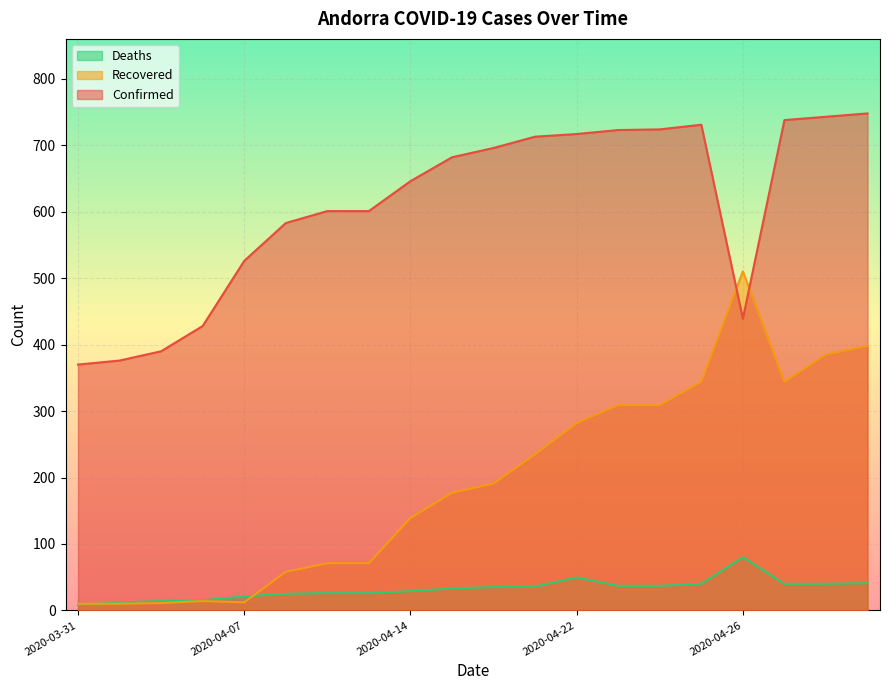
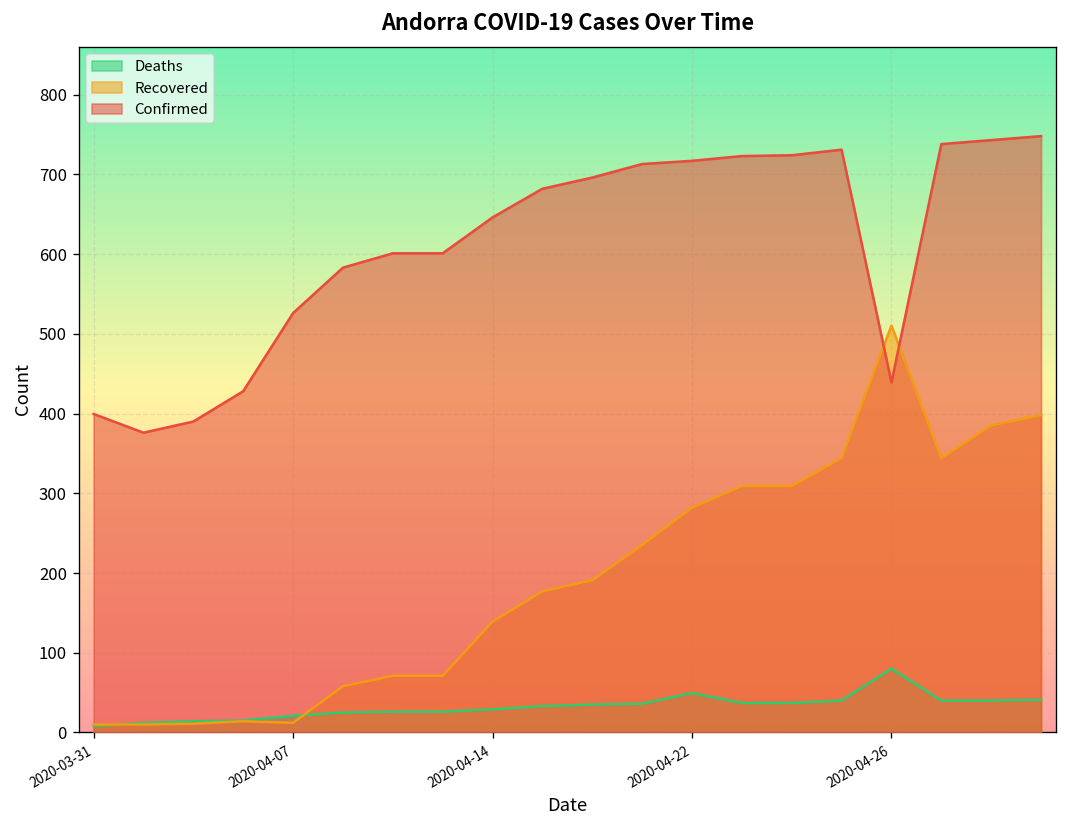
  {
    "Deaths": {
      "2020-04-07": 20,
      "2020-04-14": 30,
      "2020-04-22": 50,
      "2020-04-26": 80
    },
    "Recovered": {
      "2020-04-07": 10,
      "2020-04-14": 140,
      "2020-04-22": 280,
      "2020-04-26": 510
    },
    "Confirmed": {
-     "2020-03-31": 370,
+     "2020-03-31": 400,
      "2020-04-07": 530,
      "2020-04-14": 650,
      "2020-04-22": 720,
      "2020-04-26": 440
    }
  }
